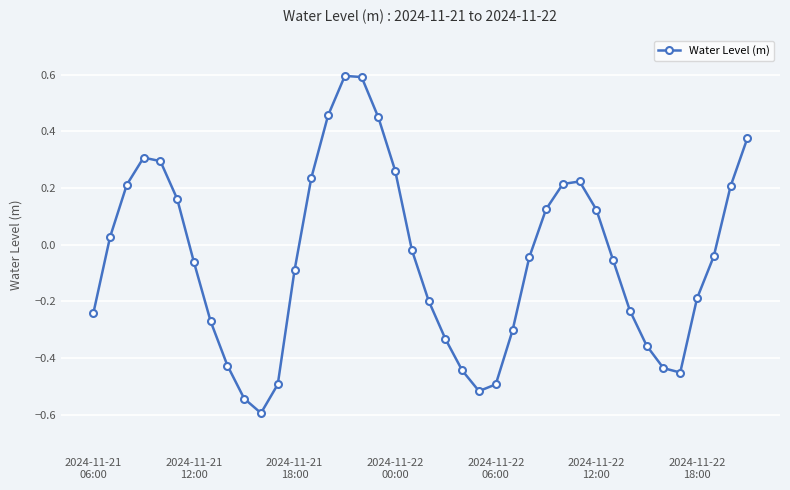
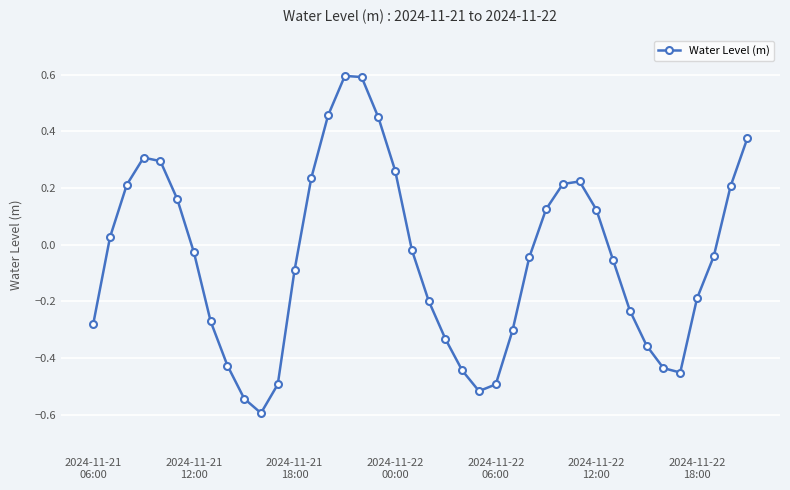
  {
-   "2024-11-21 06:00": -0.24,
-   "2024-11-21 12:00": -0.06,
+   "2024-11-21 06:00": -0.28,
+   "2024-11-21 12:00": -0.03,
    "2024-11-21 18:00": -0.09,
    "2024-11-22 00:00": 0.26,
    "2024-11-22 06:00": -0.49,
    "2024-11-22 12:00": 0.12,
    "2024-11-22 18:00": -0.19
  }
